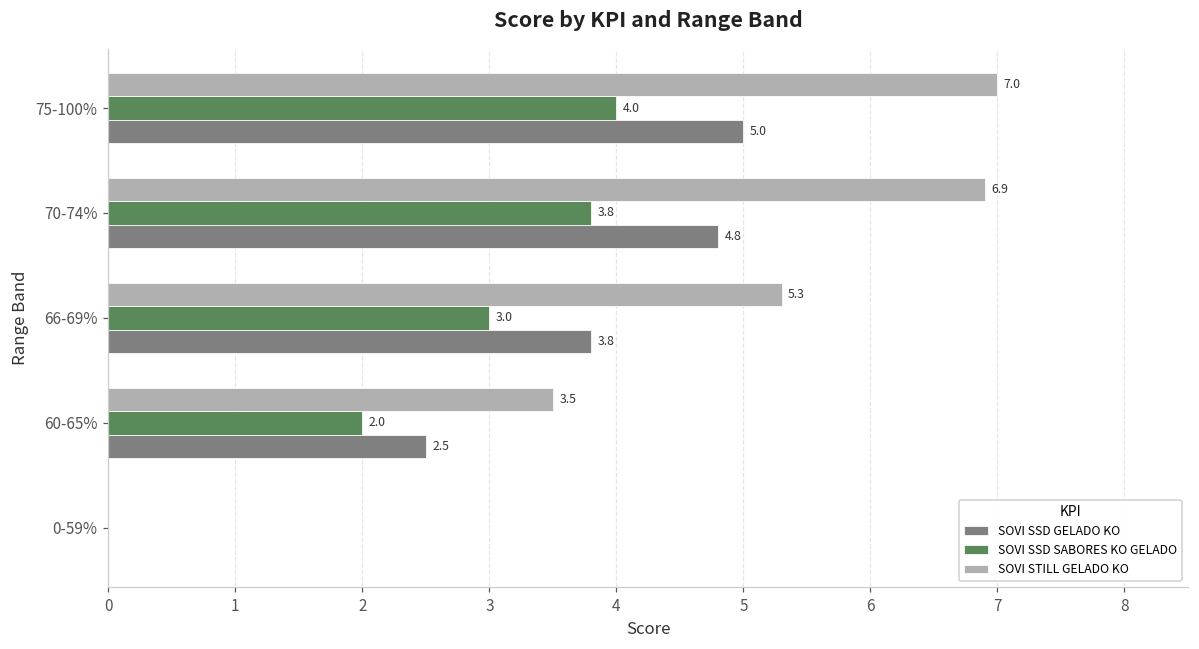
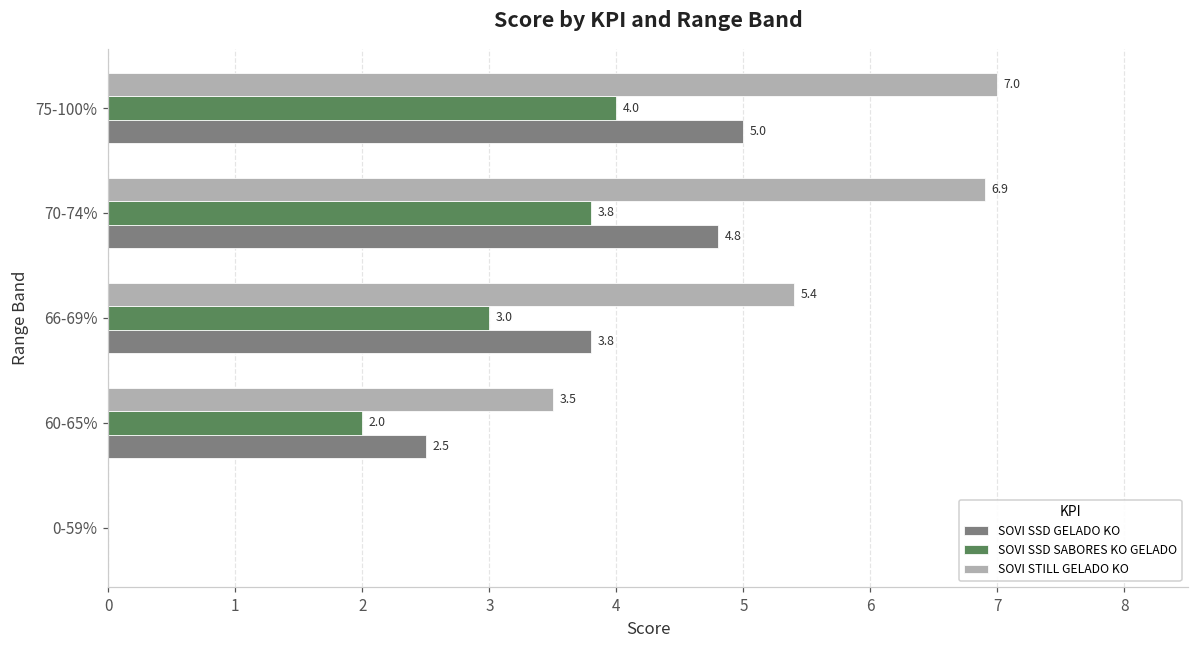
  {
    "SOVI STILL GELADO KO": {
      "75-100%": 7.0,
      "70-74%": 6.9,
-     "66-69%": 5.3,
+     "66-69%": 5.4,
      "60-65%": 3.5
    }
  }
